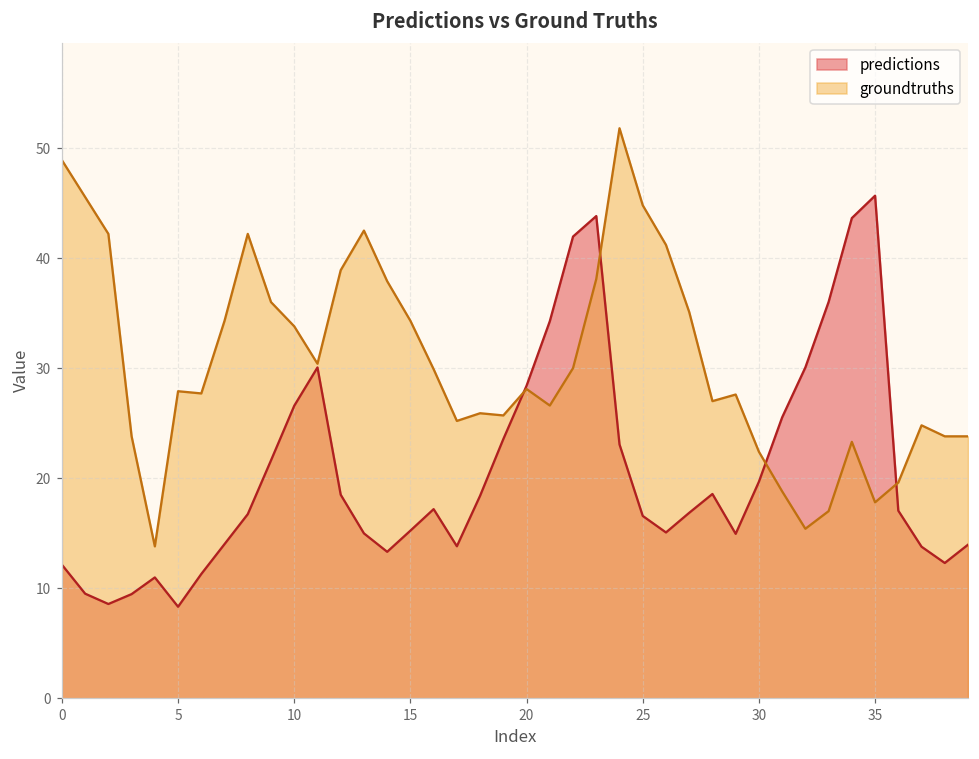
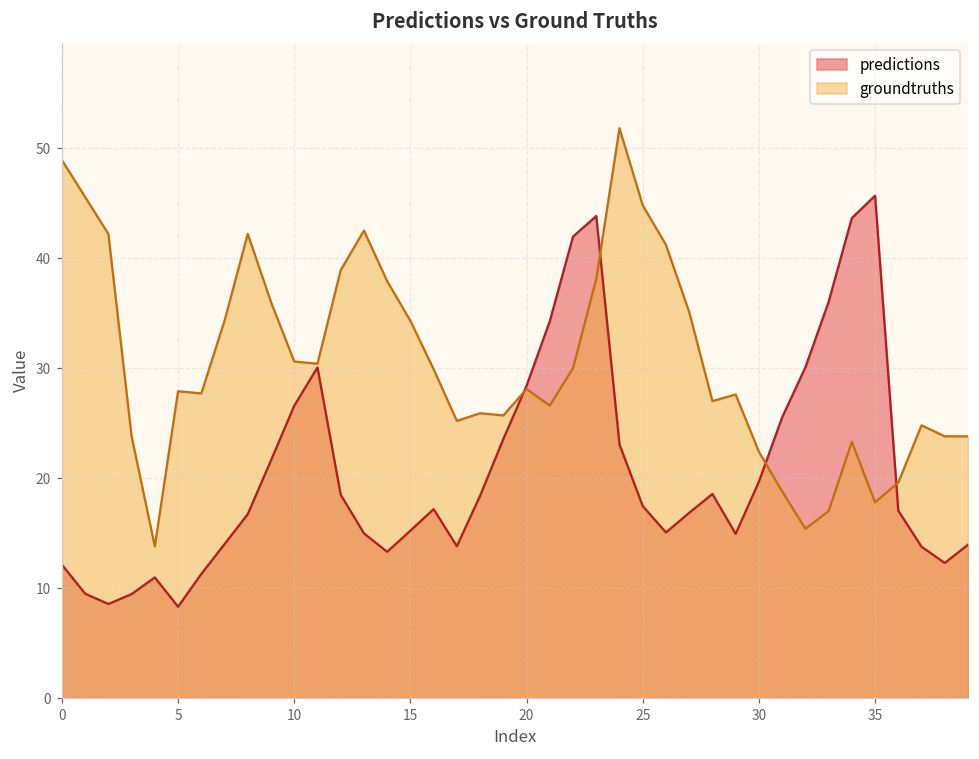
  {
    "predictions": {
      "0": 12.1,
      "5": 8.3,
      "10": 26.6,
      "15": 15.2,
      "20": 28.4,
-     "25": 16.6,
+     "25": 17.5,
      "30": 19.7,
      "35": 45.7
    },
    "groundtruths": {
      "0": 48.9,
      "5": 27.9,
-     "10": 33.8,
+     "10": 30.6,
      "15": 34.3,
      "20": 28.1,
      "25": 44.8,
      "30": 22.4,
      "35": 17.8
    }
  }
